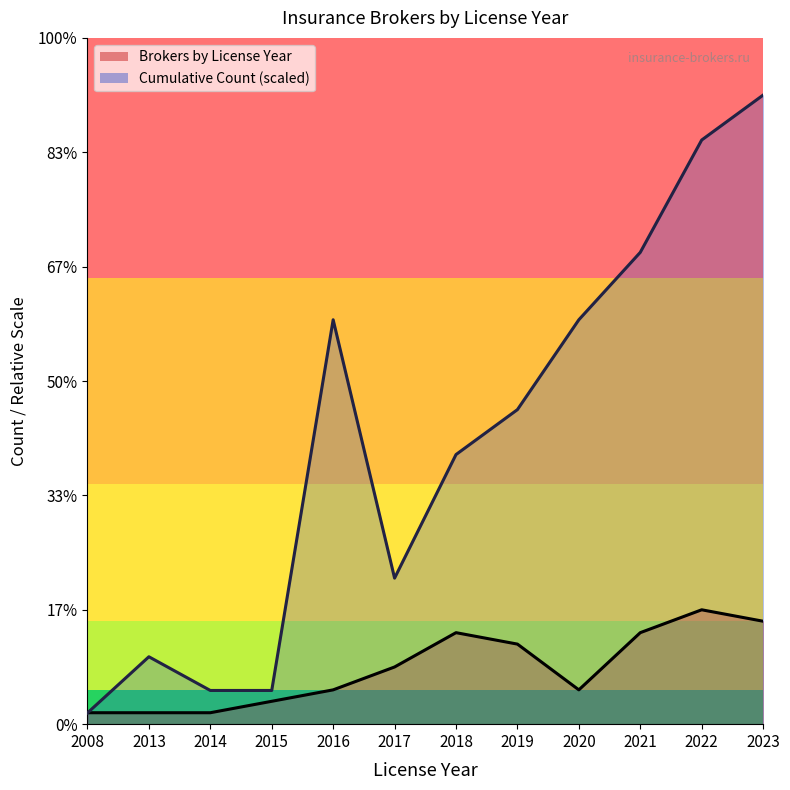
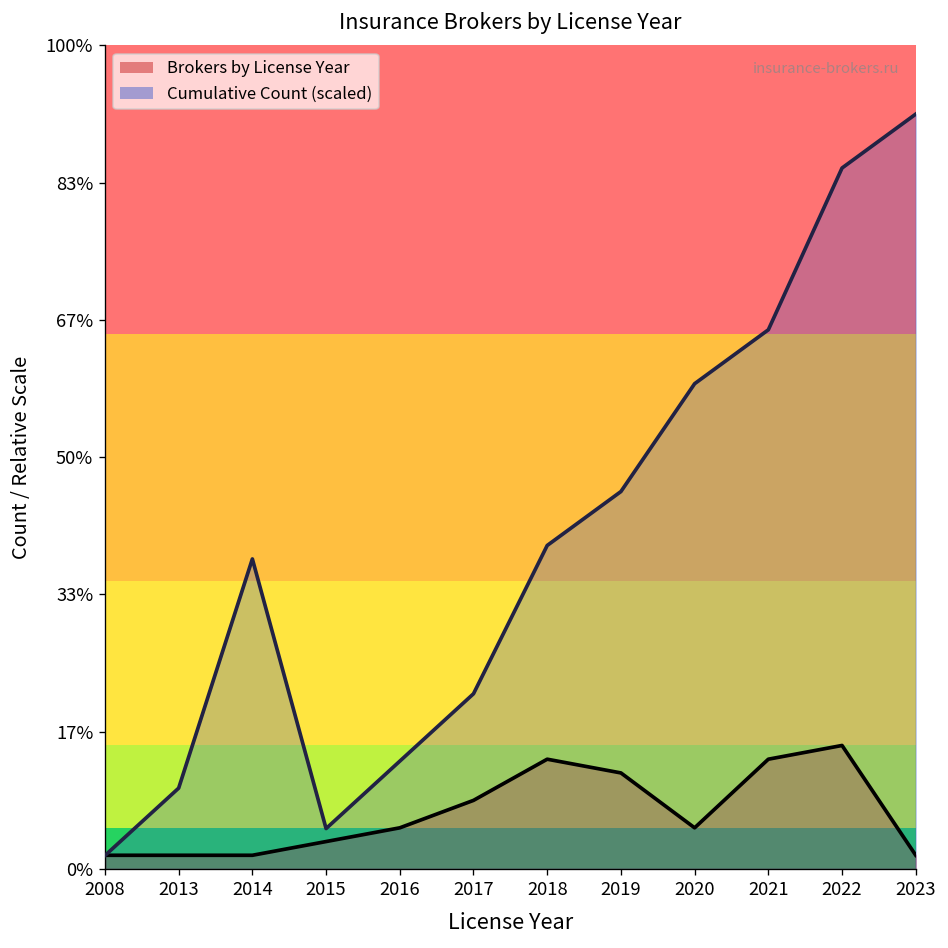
  {
    "Brokers by License Year": {
      "2013": "2%",
      "2014": "2%",
      "2015": "3%",
      "2016": "5%",
      "2017": "8%",
      "2018": "13%",
      "2019": "12%",
      "2020": "5%",
      "2021": "13%",
-     "2022": "17%",
-     "2023": "15%"
+     "2022": "15%",
+     "2023": "2%"
    },
    "Cumulative Count (scaled)": {
      "2013": "10%",
-     "2014": "5%",
+     "2014": "38%",
      "2015": "5%",
-     "2016": "59%",
+     "2016": "13%",
      "2017": "21%",
      "2018": "39%",
      "2019": "46%",
      "2020": "59%",
-     "2021": "69%",
+     "2021": "65%",
      "2022": "85%",
      "2023": "92%"
    }
  }
